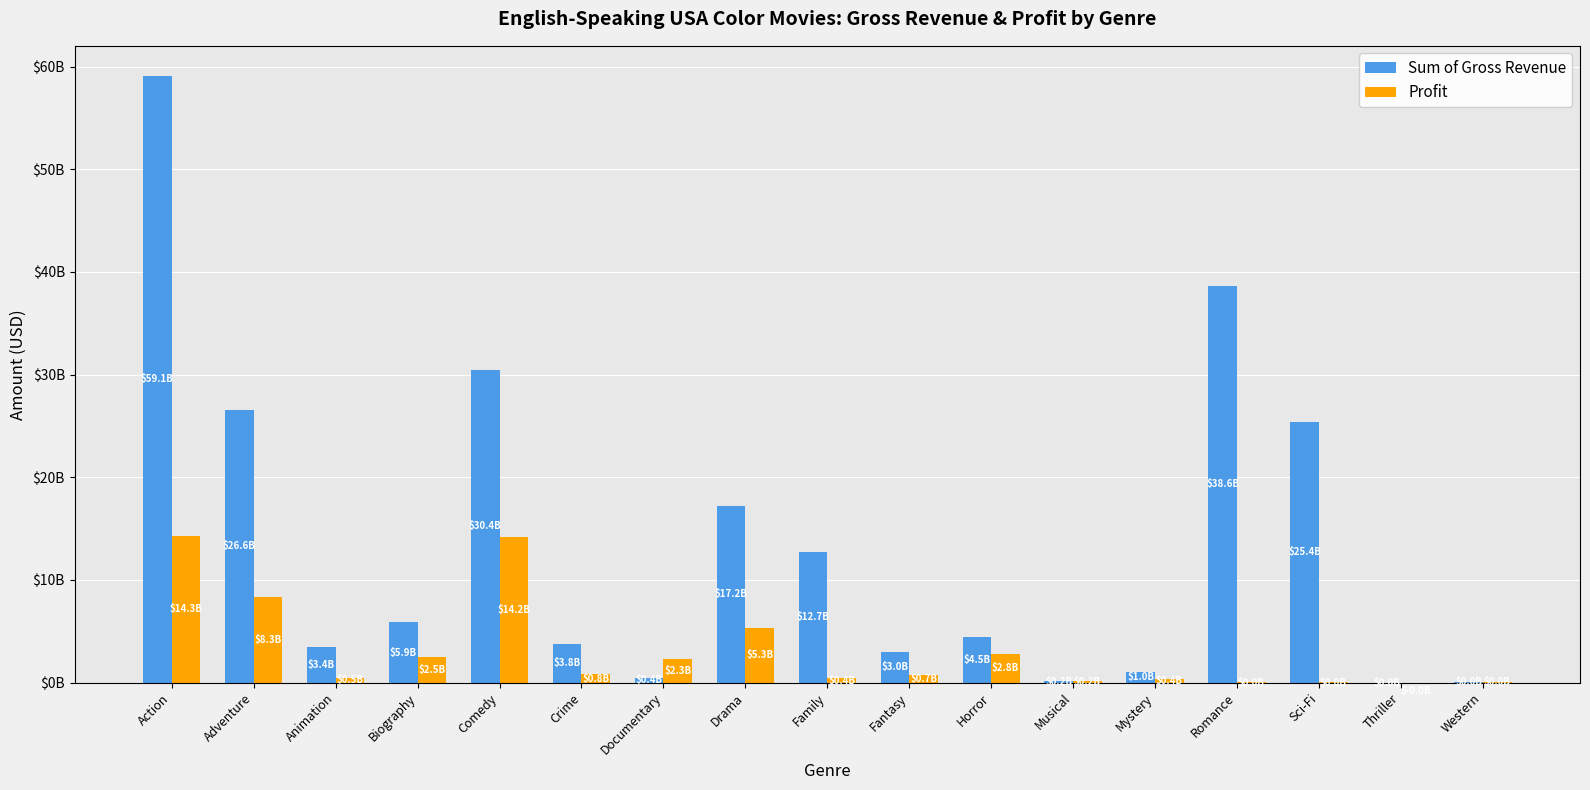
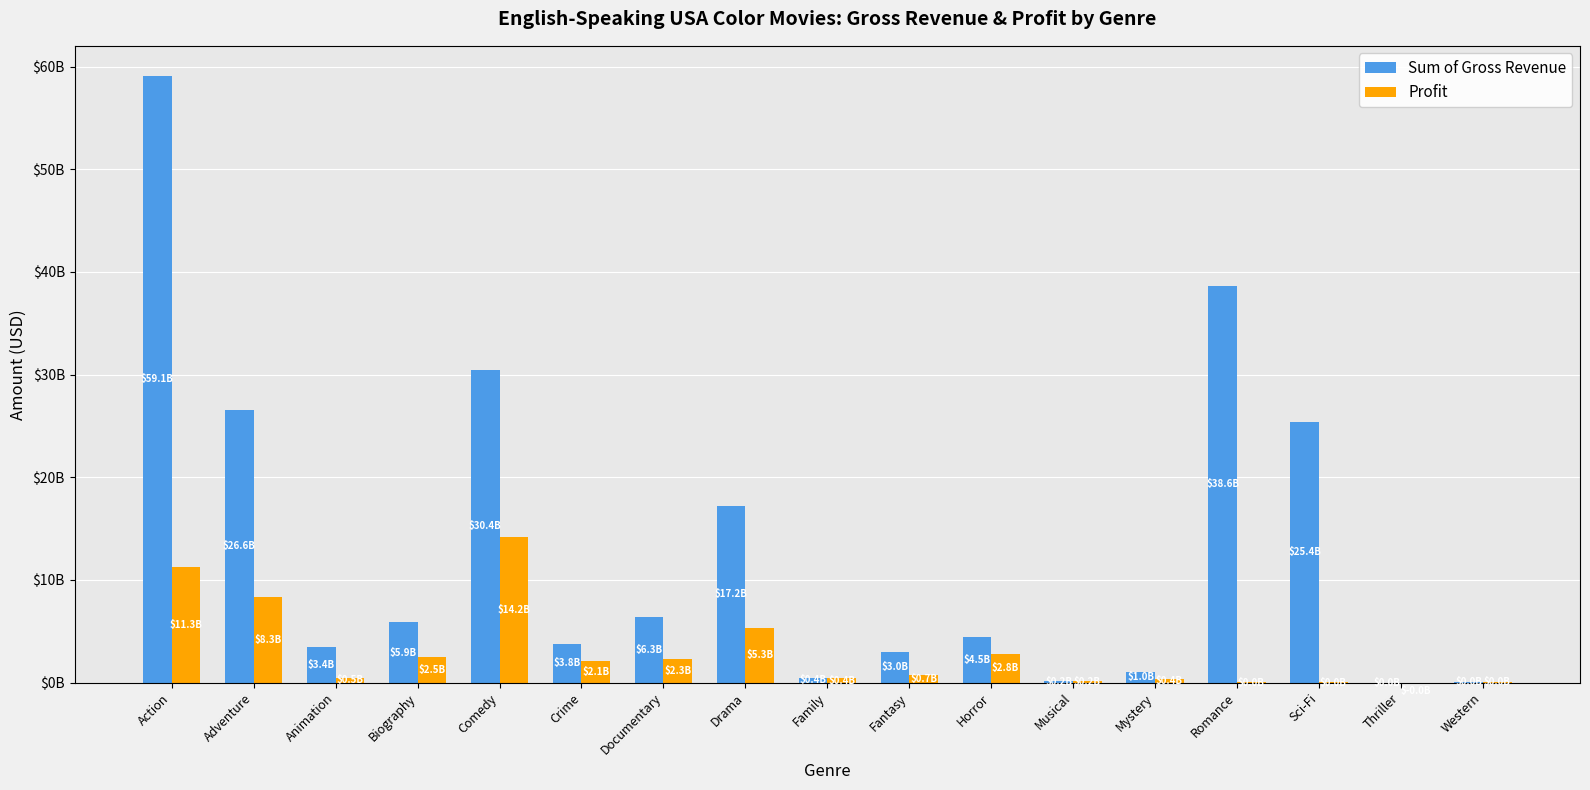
  {
    "Sum of Gross Revenue": {
-     "Documentary": "$400000000",
-     "Family": "$12700000000"
+     "Documentary": "$6300000000",
+     "Family": "$400000000"
    },
    "Profit": {
-     "Action": "$14.3B",
+     "Action": "$11.3B",
      "Adventure": "$8.3B",
      "Animation": "$0.5B",
      "Biography": "$2.5B",
      "Comedy": "$14.2B",
-     "Crime": "$0.8B",
+     "Crime": "$2.1B",
      "Documentary": "$2.3B",
      "Drama": "$5.3B",
      "Fantasy": "$0.7B",
      "Horror": "$2.8B"
    }
  }
